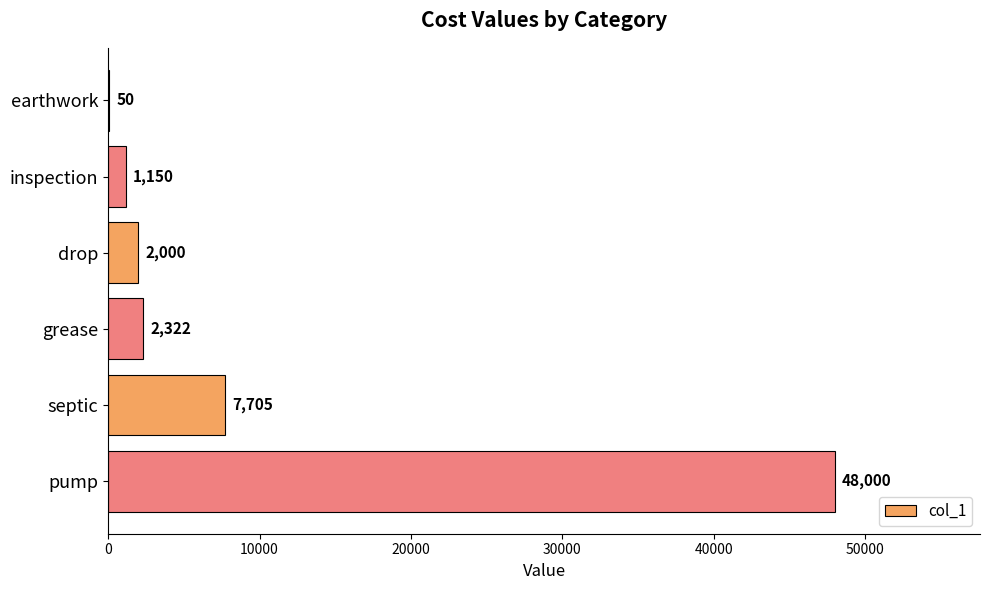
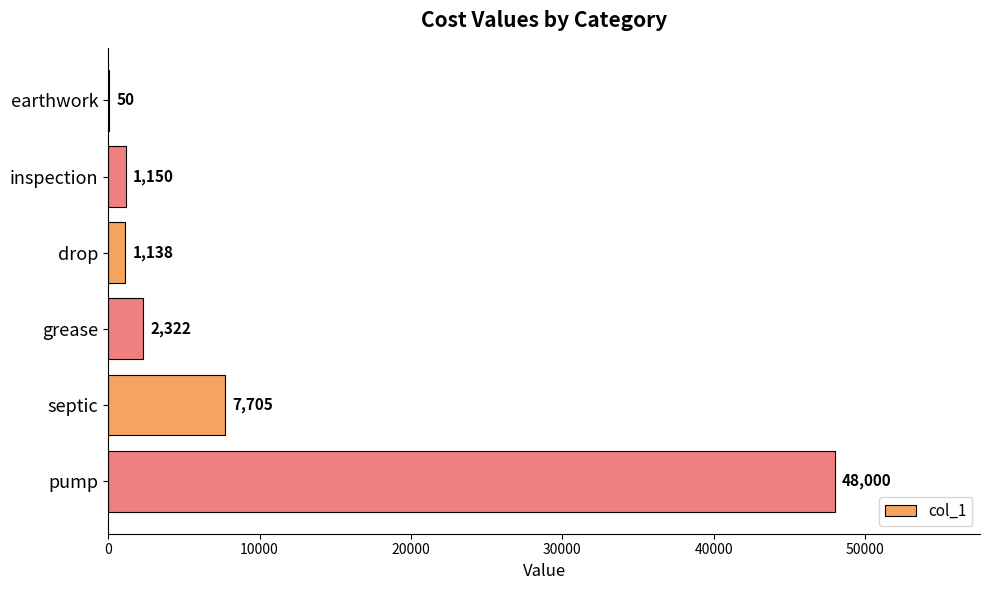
  {
    "earthwork": "50",
    "inspection": "1,150",
-   "drop": "2,000",
+   "drop": "1,138",
    "grease": "2,322",
    "septic": "7,705",
    "pump": "48,000"
  }
